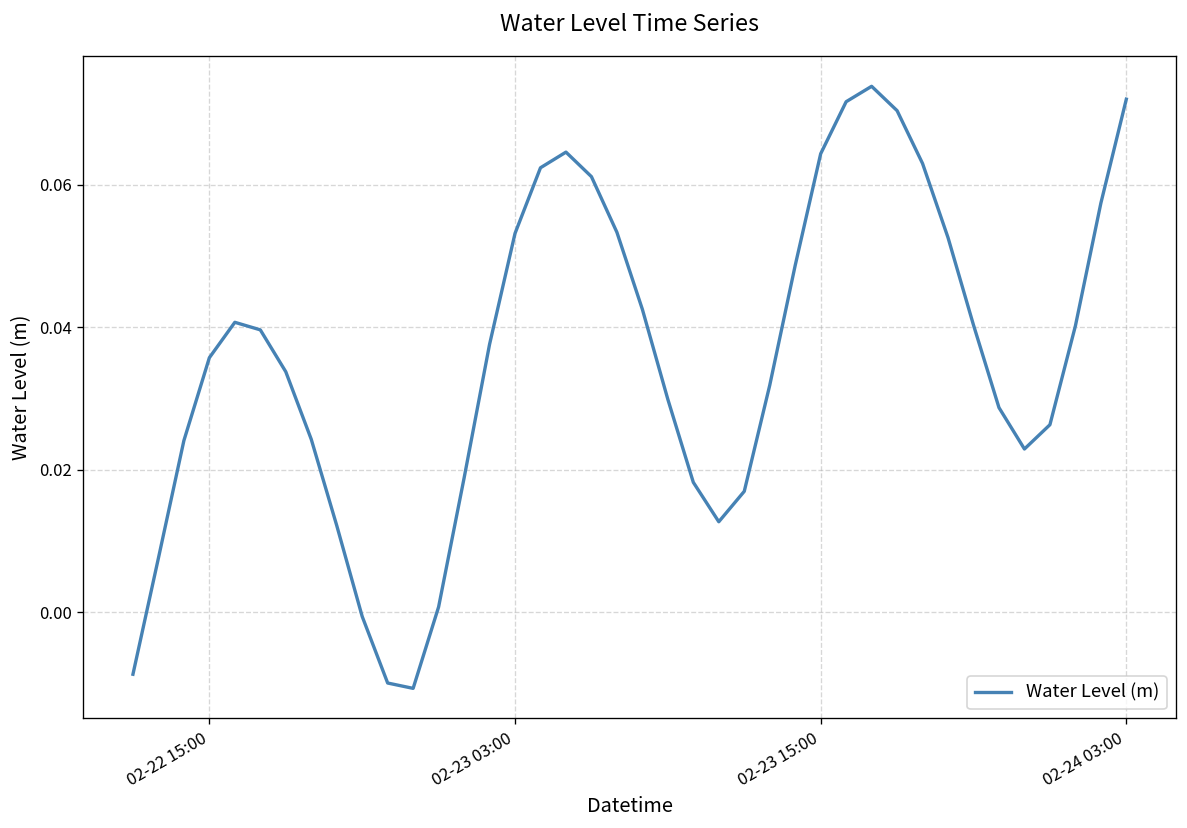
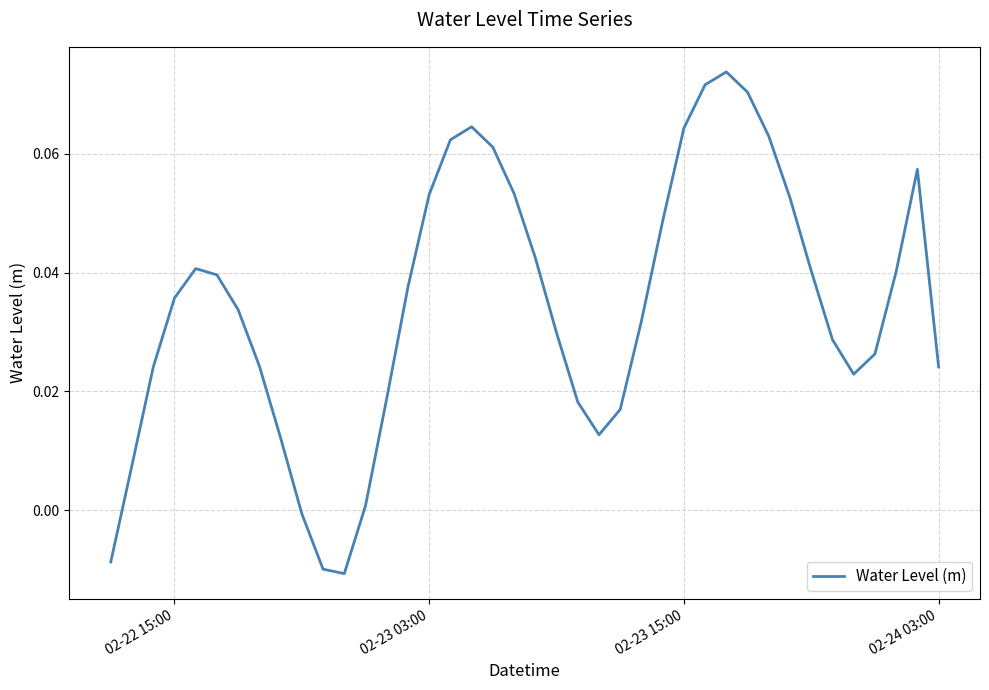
  {
    "02-22 15:00": 0.036,
    "02-23 03:00": 0.053,
    "02-23 15:00": 0.064,
-   "02-24 03:00": 0.072
+   "02-24 03:00": 0.024
  }
